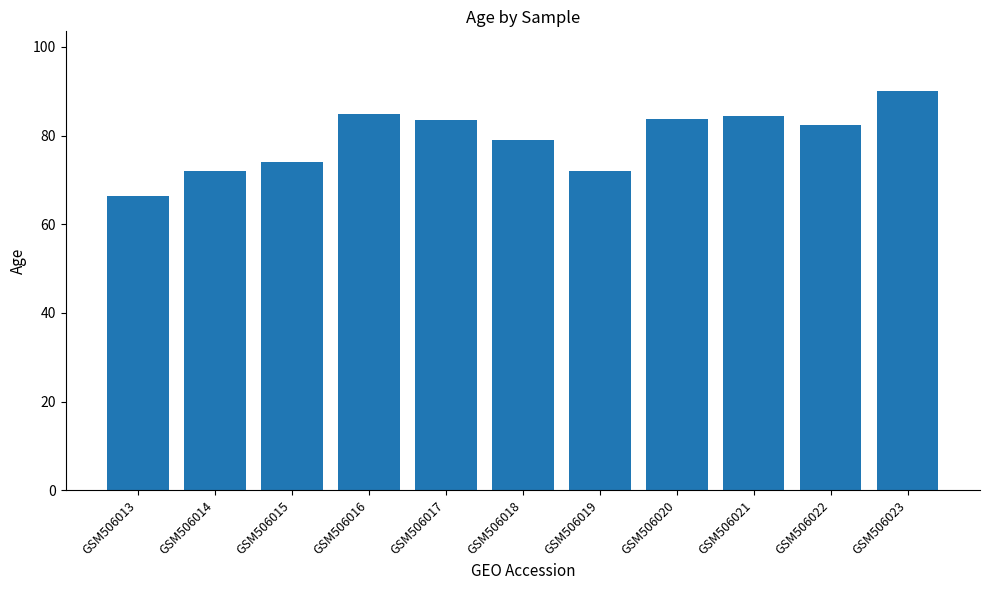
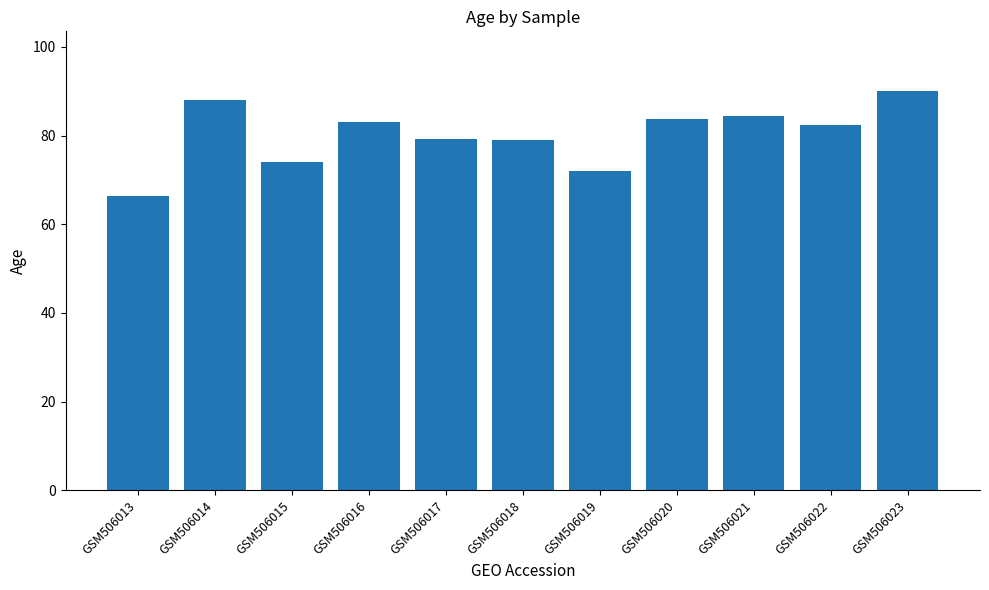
  {
    "GSM506013": 66,
-   "GSM506014": 72,
+   "GSM506014": 88,
    "GSM506015": 74,
-   "GSM506016": 85,
-   "GSM506017": 84,
+   "GSM506016": 83,
+   "GSM506017": 79,
    "GSM506018": 79,
    "GSM506019": 72,
    "GSM506020": 84,
    "GSM506021": 84,
    "GSM506022": 82,
    "GSM506023": 90
  }
